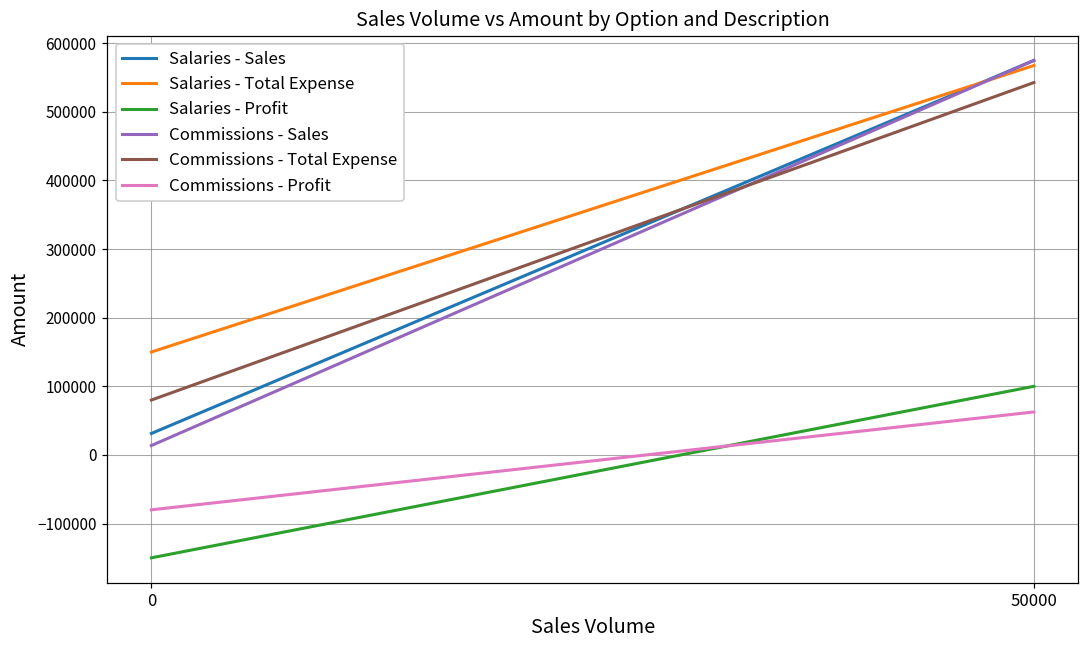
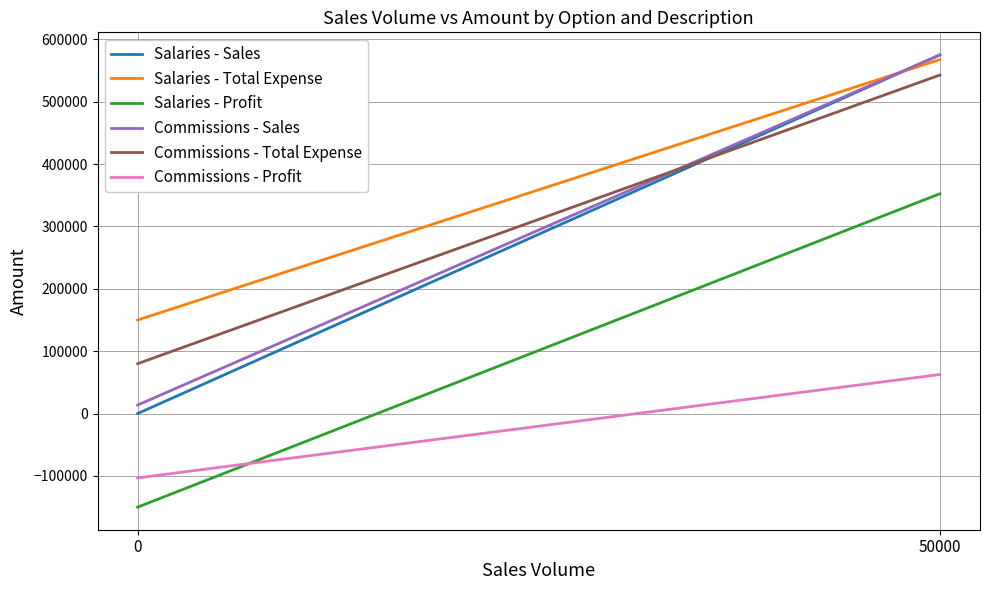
  {
    "Salaries - Sales": {
-     "0": 30000
+     "0": 0
    },
    "Salaries - Total Expense": {
      "0": 150000,
      "50000": 570000
    },
    "Salaries - Profit": {
      "0": -150000,
-     "50000": 100000
+     "50000": 350000
    },
    "Commissions - Sales": {
      "0": 10000
    },
    "Commissions - Total Expense": {
      "0": 80000,
      "50000": 540000
    },
    "Commissions - Profit": {
-     "0": -80000,
+     "0": -100000,
      "50000": 60000
    }
  }
